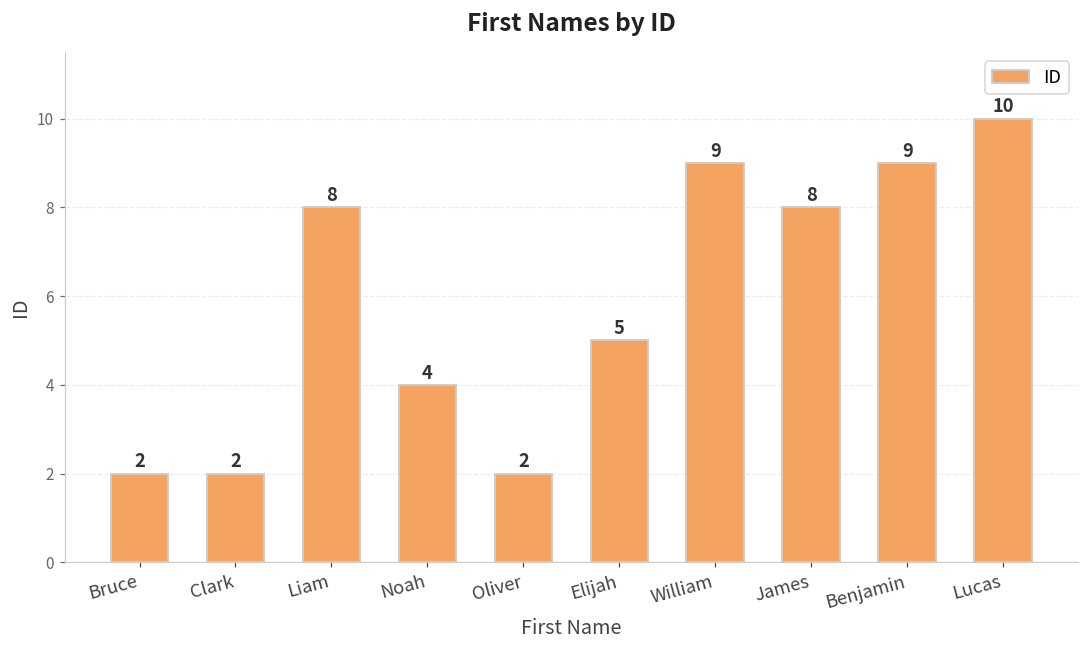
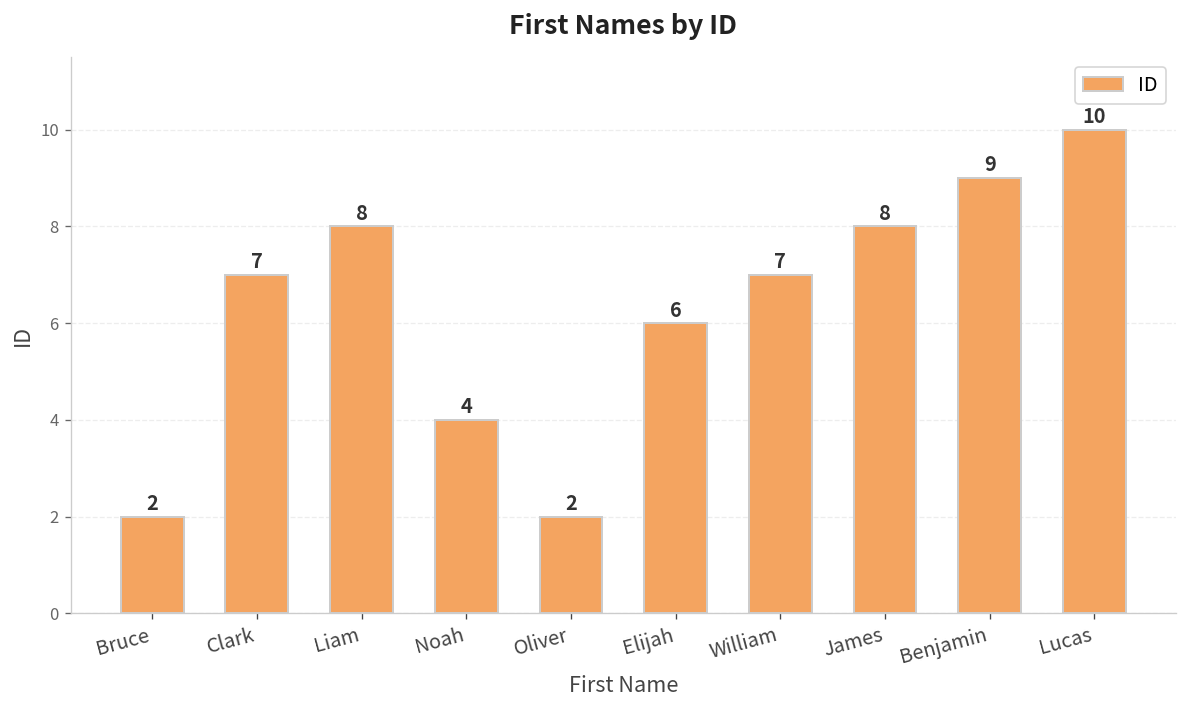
  {
    "Bruce": 2,
-   "Clark": 2,
+   "Clark": 7,
    "Liam": 8,
    "Noah": 4,
    "Oliver": 2,
-   "Elijah": 5,
-   "William": 9,
+   "Elijah": 6,
+   "William": 7,
    "James": 8,
    "Benjamin": 9,
    "Lucas": 10
  }
